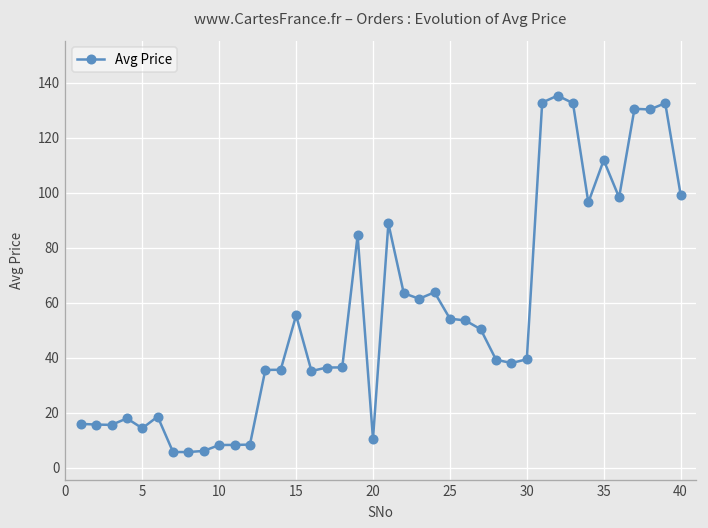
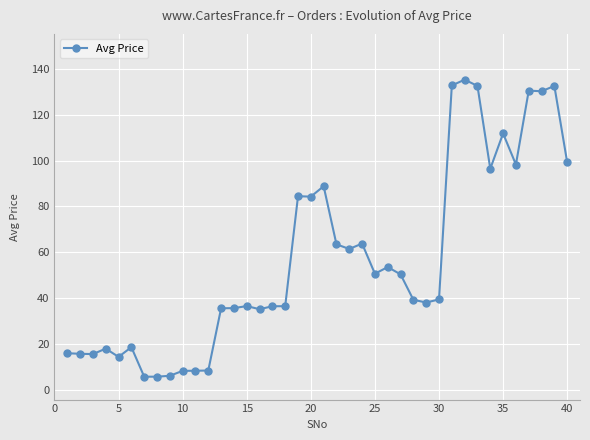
  {
    "5": 14,
    "10": 8,
-   "15": 55,
-   "20": 10,
-   "25": 54,
+   "15": 37,
+   "20": 84,
+   "25": 51,
    "30": 39,
    "35": 112,
    "40": 99
  }
